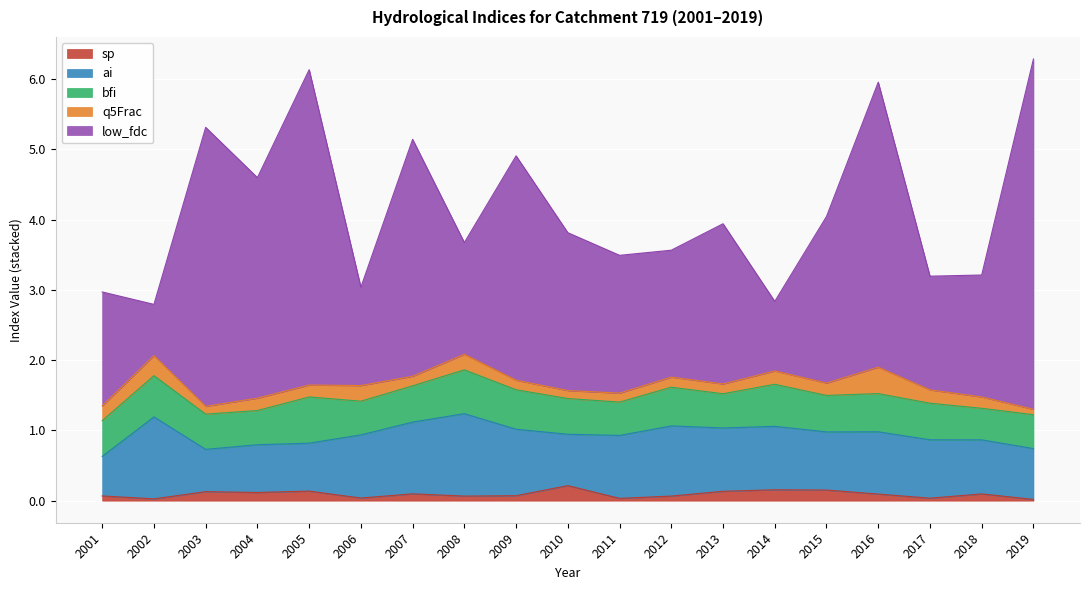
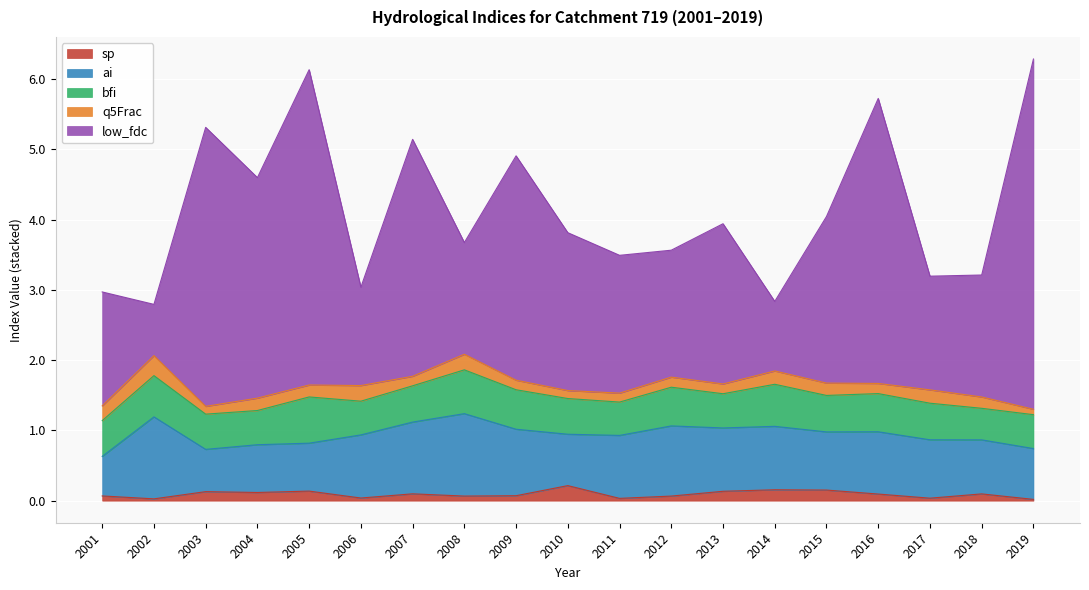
  {
    "sp": {
      "2001": 0.1,
      "2002": 0.0,
      "2003": 0.1,
      "2004": 0.1,
      "2005": 0.1,
      "2006": 0.0,
      "2007": 0.1,
      "2008": 0.1,
      "2009": 0.1,
      "2010": 0.2,
      "2011": 0.0,
      "2012": 0.1,
      "2013": 0.1,
      "2014": 0.2,
      "2015": 0.2,
      "2016": 0.1,
      "2017": 0.0,
      "2018": 0.1,
      "2019": 0.0
    },
    "ai": {
      "2001": 0.6,
      "2002": 1.2,
      "2003": 0.6,
      "2004": 0.7,
      "2005": 0.7,
      "2006": 0.9,
      "2007": 1.0,
      "2008": 1.2,
      "2009": 0.9,
      "2010": 0.7,
      "2011": 0.9,
      "2012": 1.0,
      "2013": 0.9,
      "2014": 0.9,
      "2015": 0.8,
      "2016": 0.9,
      "2017": 0.8,
      "2018": 0.8,
      "2019": 0.7
    },
    "bfi": {
      "2001": 0.5,
      "2002": 0.6,
      "2003": 0.5,
      "2004": 0.5,
      "2005": 0.7,
      "2006": 0.5,
      "2007": 0.5,
      "2008": 0.6,
      "2009": 0.6,
      "2010": 0.5,
      "2011": 0.5,
      "2012": 0.6,
      "2013": 0.5,
      "2014": 0.6,
      "2015": 0.5,
      "2016": 0.5,
      "2017": 0.5,
      "2018": 0.4,
      "2019": 0.5
    },
    "q5Frac": {
      "2001": 0.2,
      "2002": 0.3,
      "2003": 0.1,
      "2004": 0.2,
      "2005": 0.2,
      "2006": 0.2,
      "2007": 0.1,
      "2008": 0.2,
      "2009": 0.1,
      "2010": 0.1,
      "2011": 0.1,
      "2012": 0.1,
      "2013": 0.1,
      "2014": 0.2,
      "2015": 0.2,
-     "2016": 0.4,
+     "2016": 0.1,
      "2017": 0.2,
      "2018": 0.2,
      "2019": 0.1
    },
    "low_fdc": {
      "2001": 1.6,
      "2002": 0.7,
      "2003": 4.0,
      "2004": 3.1,
      "2005": 4.5,
      "2006": 1.4,
      "2007": 3.4,
      "2008": 1.6,
      "2009": 3.2,
      "2010": 2.2,
      "2011": 2.0,
      "2012": 1.8,
      "2013": 2.3,
      "2014": 1.0,
      "2015": 2.4,
      "2016": 4.1,
      "2017": 1.6,
      "2018": 1.7,
      "2019": 5.0
    }
  }
